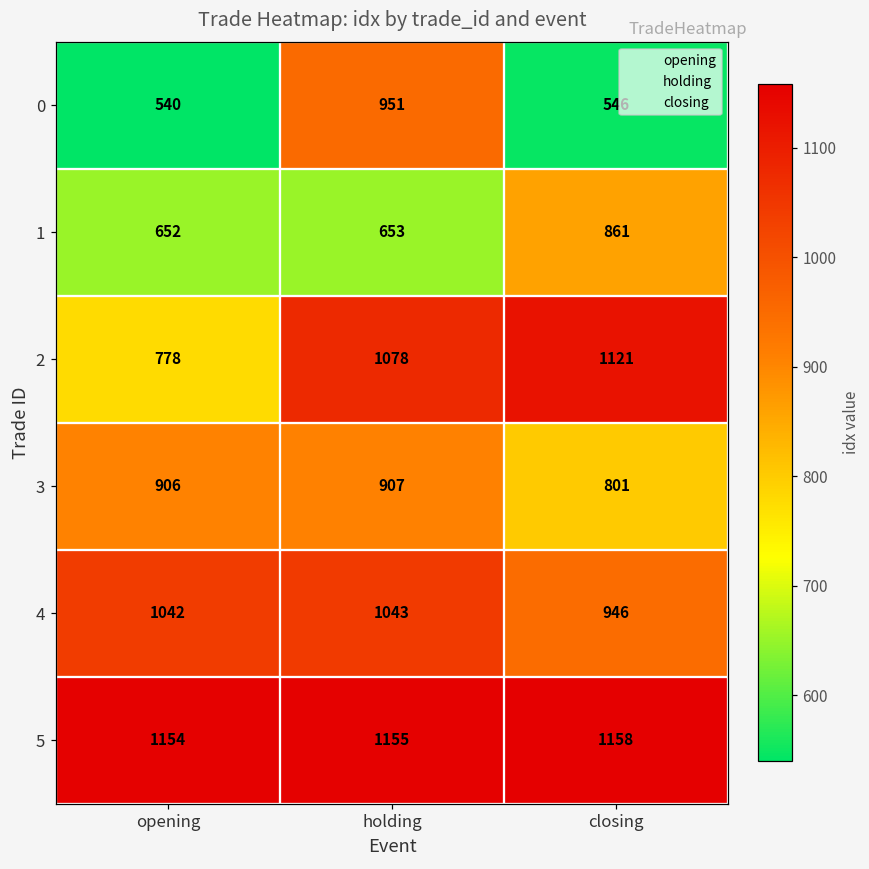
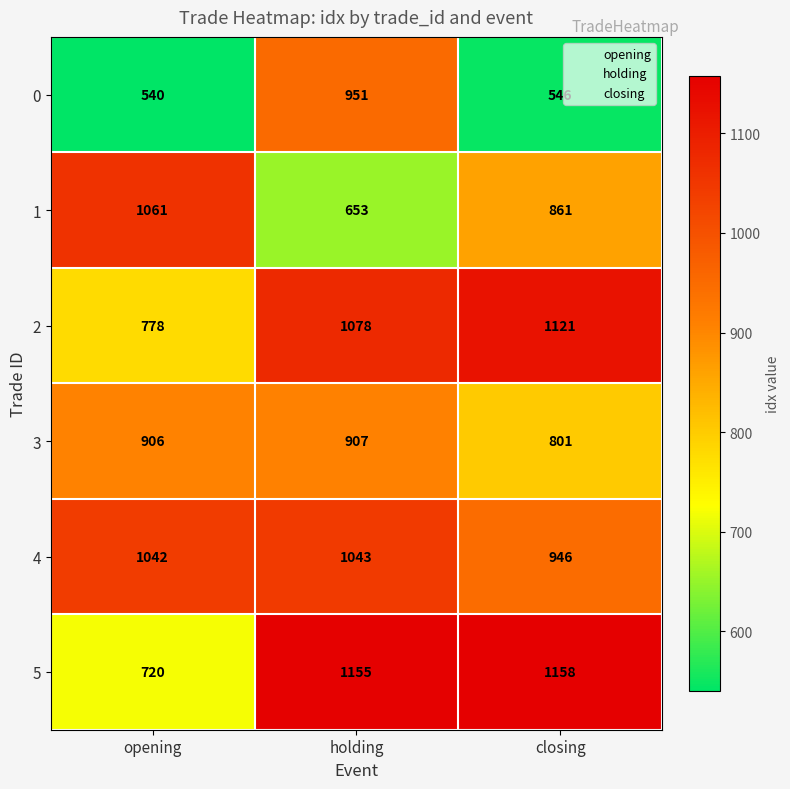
  {
    "0": {
      "opening": 540,
      "holding": 951
    },
    "1": {
-     "opening": 652,
+     "opening": 1061,
      "holding": 653,
      "closing": 861
    },
    "2": {
      "opening": 778,
      "holding": 1078,
      "closing": 1121
    },
    "3": {
      "opening": 906,
      "holding": 907,
      "closing": 801
    },
    "4": {
      "opening": 1042,
      "holding": 1043,
      "closing": 946
    },
    "5": {
-     "opening": 1154,
+     "opening": 720,
      "holding": 1155,
      "closing": 1158
    }
  }
